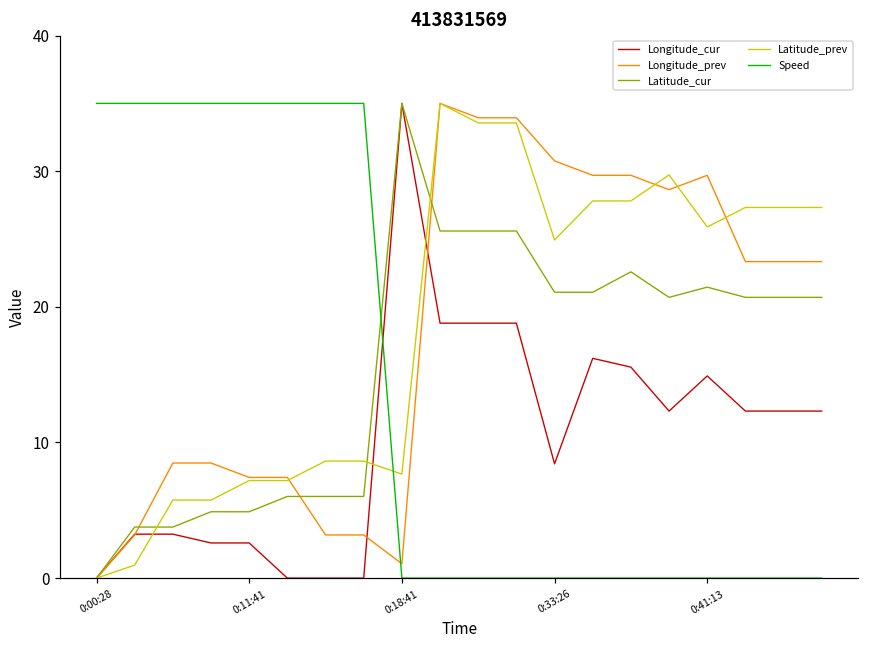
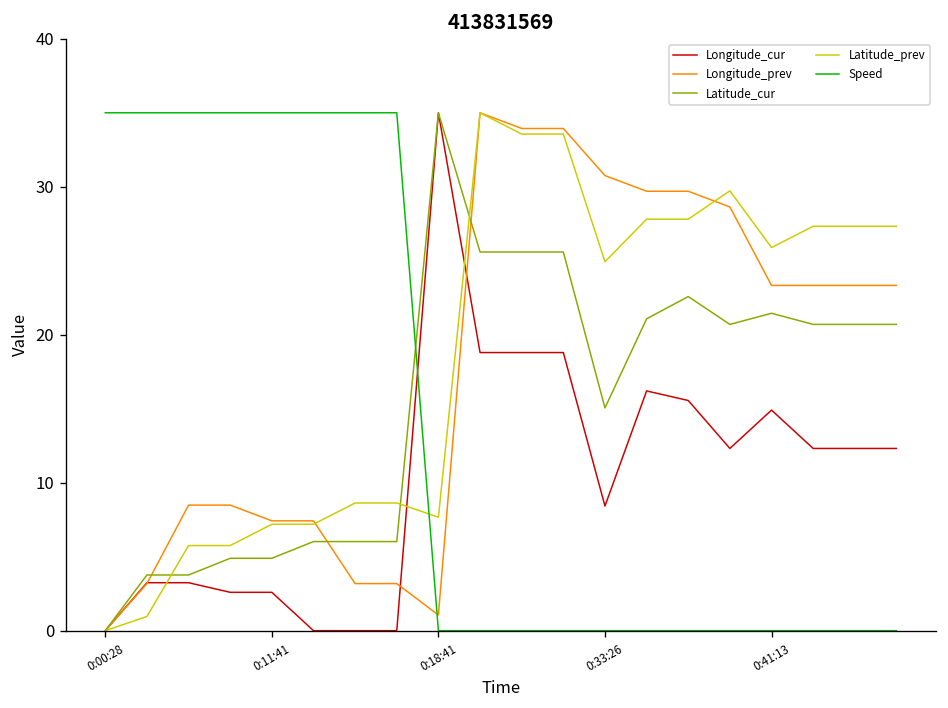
  {
    "Longitude_cur": {
      "0:11:41": 2.6,
      "0:33:26": 8.4,
      "0:41:13": 14.9
    },
    "Longitude_prev": {
      "0:11:41": 7.4,
      "0:18:41": 1.1,
      "0:33:26": 30.8,
-     "0:41:13": 29.7
+     "0:41:13": 23.3
    },
    "Latitude_cur": {
      "0:11:41": 4.9,
-     "0:33:26": 21.1,
+     "0:33:26": 15.1,
      "0:41:13": 21.5
    },
    "Latitude_prev": {
      "0:11:41": 7.2,
      "0:18:41": 7.7,
      "0:33:26": 24.9,
      "0:41:13": 25.9
    },
    "Speed": {
      "0:00:28": 35.0,
      "0:11:41": 35.0,
      "0:18:41": 0.0,
      "0:33:26": 0.0,
      "0:41:13": 0.0
    }
  }
